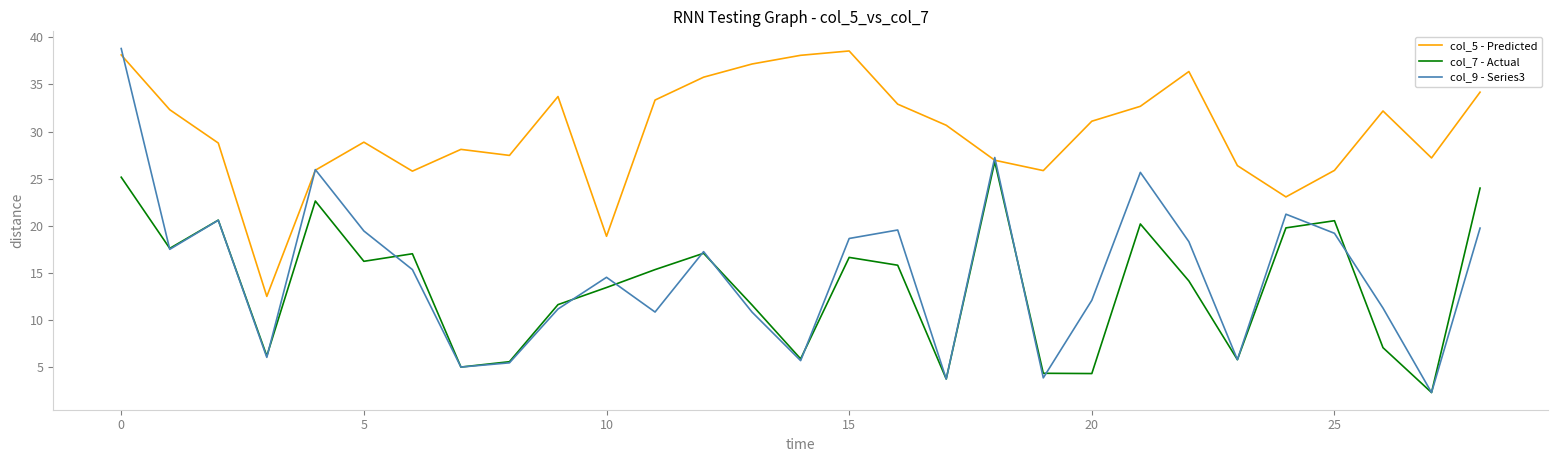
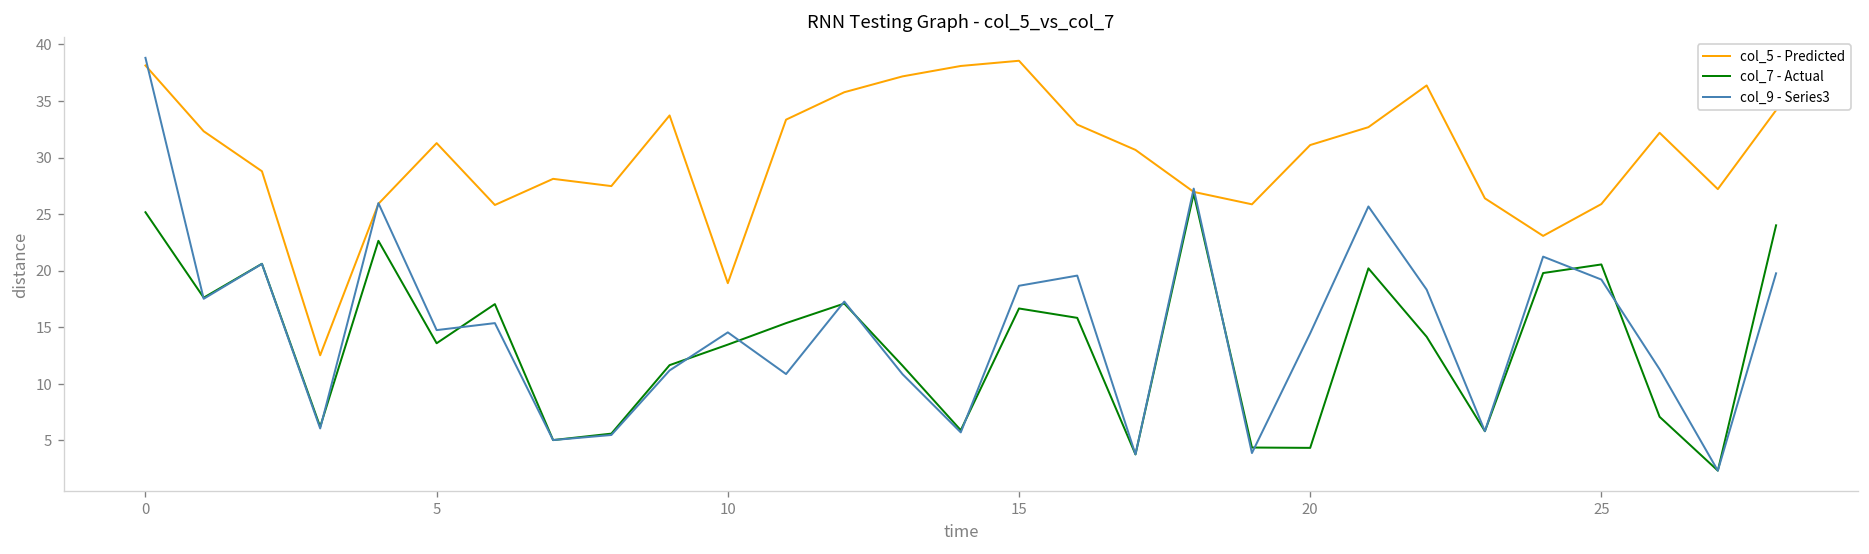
  {
    "col_5 - Predicted": {
      "0": 38,
-     "5": 29,
+     "5": 31,
      "10": 19,
      "15": 39,
      "20": 31,
      "25": 26
    },
    "col_7 - Actual": {
      "0": 25,
-     "5": 16,
+     "5": 14,
      "10": 13,
      "15": 17,
      "20": 4,
      "25": 21
    },
    "col_9 - Series3": {
      "0": 39,
-     "5": 19,
+     "5": 15,
      "10": 15,
      "15": 19,
-     "20": 12,
+     "20": 14,
      "25": 19
    }
  }
